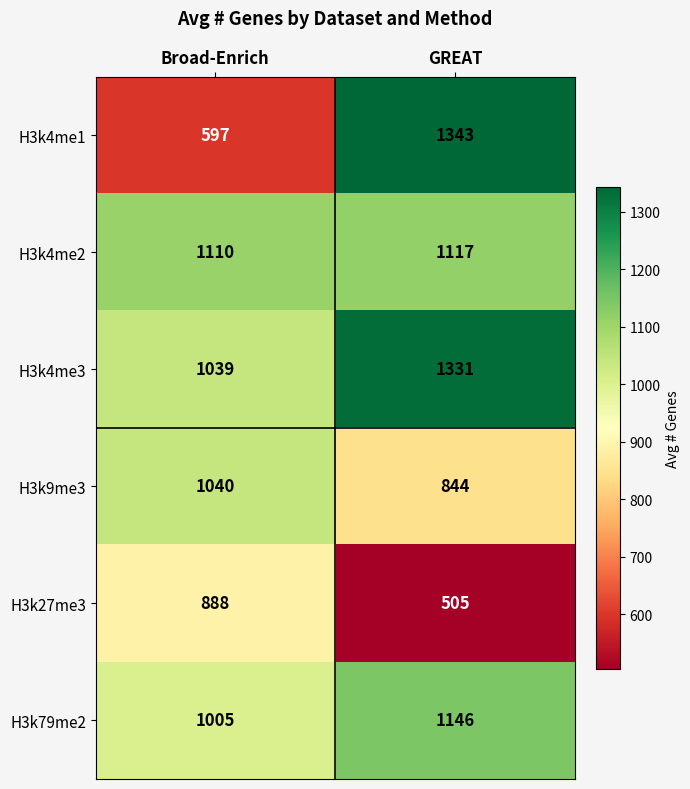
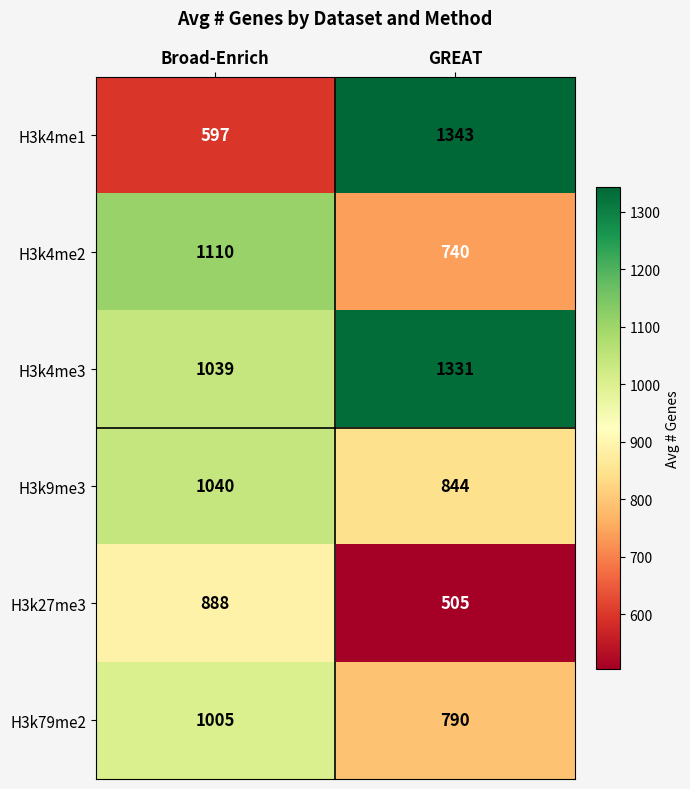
  {
    "H3k4me1": {
      "Broad-Enrich": 597,
      "GREAT": 1343
    },
    "H3k4me2": {
      "Broad-Enrich": 1110,
-     "GREAT": 1117
+     "GREAT": 740
    },
    "H3k4me3": {
      "Broad-Enrich": 1039,
      "GREAT": 1331
    },
    "H3k9me3": {
      "Broad-Enrich": 1040,
      "GREAT": 844
    },
    "H3k27me3": {
      "Broad-Enrich": 888,
      "GREAT": 505
    },
    "H3k79me2": {
      "Broad-Enrich": 1005,
-     "GREAT": 1146
+     "GREAT": 790
    }
  }
